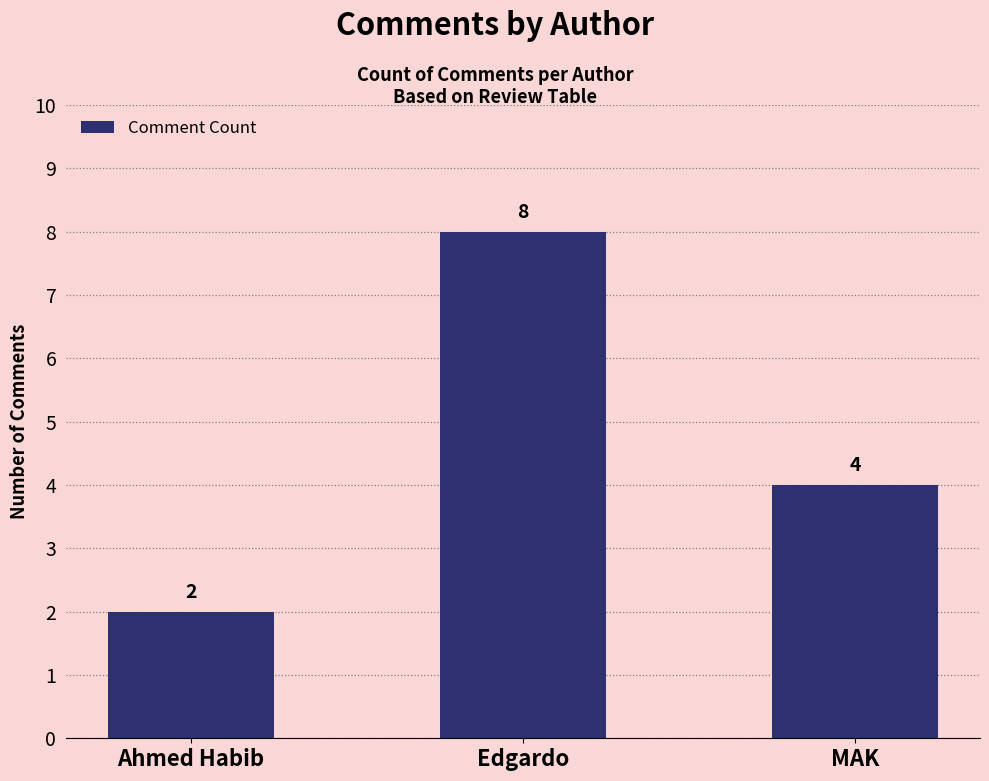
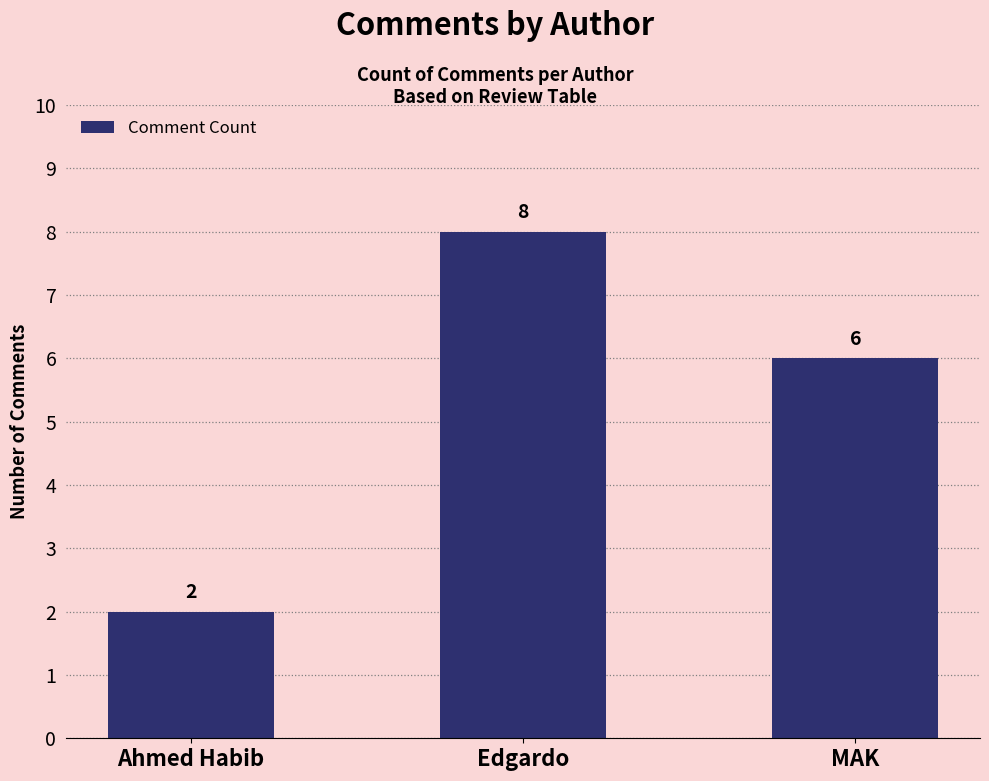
  {
    "Ahmed Habib": 2,
    "Edgardo": 8,
-   "MAK": 4
+   "MAK": 6
  }
